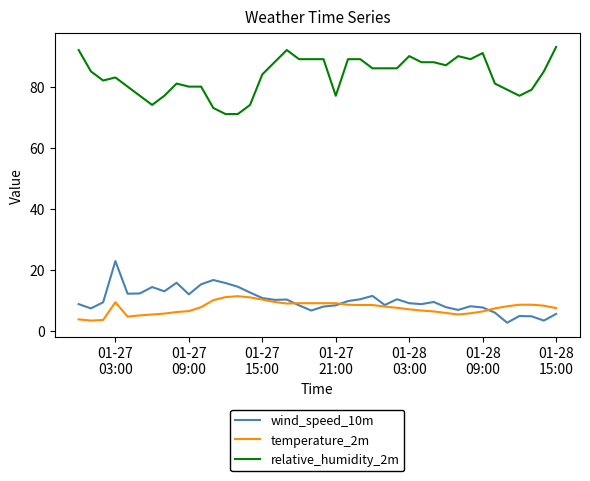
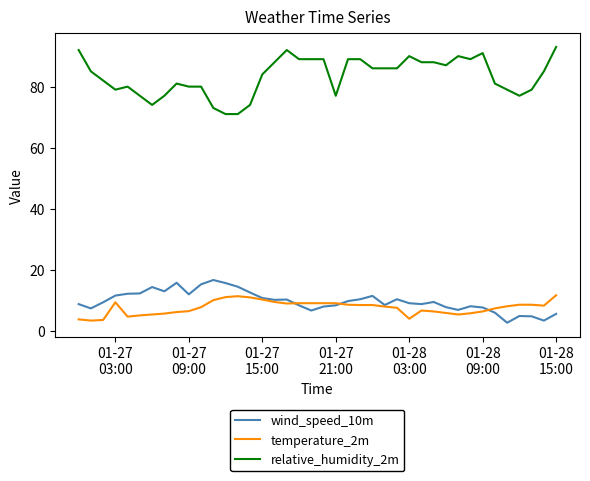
  {
    "wind_speed_10m": {
-     "01-27 03:00": 23,
+     "01-27 03:00": 12,
      "01-27 09:00": 12,
      "01-28 03:00": 9,
      "01-28 09:00": 8,
      "01-28 15:00": 6
    },
    "temperature_2m": {
      "01-27 03:00": 9,
      "01-27 09:00": 6,
-     "01-28 03:00": 7,
+     "01-28 03:00": 4,
      "01-28 09:00": 6,
-     "01-28 15:00": 7
+     "01-28 15:00": 12
    },
    "relative_humidity_2m": {
-     "01-27 03:00": 83,
+     "01-27 03:00": 79,
      "01-27 09:00": 80,
      "01-27 15:00": 84,
      "01-27 21:00": 77,
      "01-28 03:00": 90,
      "01-28 09:00": 91,
      "01-28 15:00": 93
    }
  }
